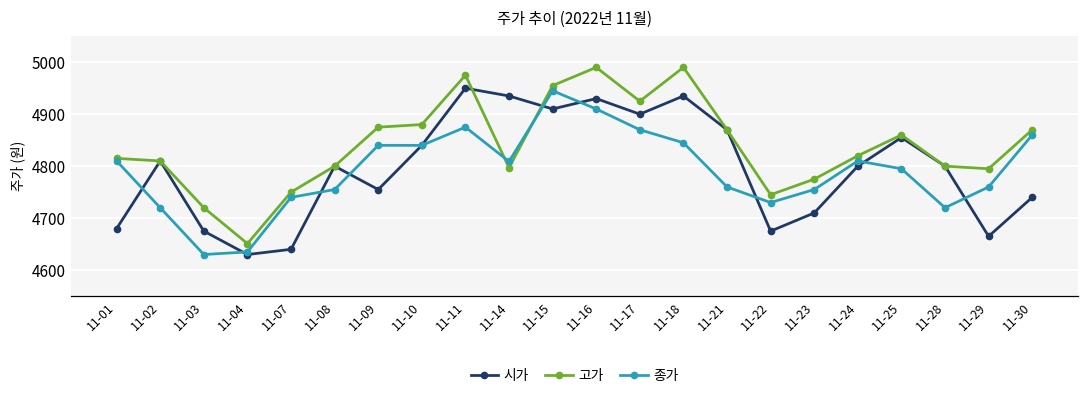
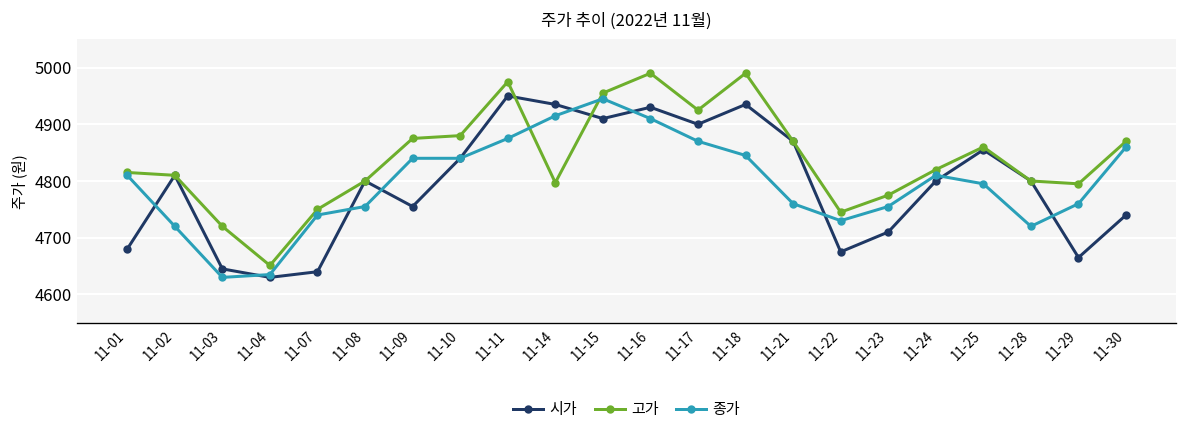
  {
    "시가": {
      "11-01": 4680,
-     "11-03": 4680,
+     "11-03": 4650,
      "11-07": 4640,
      "11-09": 4760,
      "11-11": 4950,
      "11-14": 4940,
      "11-15": 4910,
      "11-16": 4930,
      "11-17": 4900,
      "11-18": 4940,
      "11-22": 4680,
      "11-23": 4710,
      "11-24": 4800,
      "11-29": 4670,
      "11-30": 4740
    },
    "고가": {
      "11-03": 4720,
      "11-04": 4650,
      "11-07": 4750,
      "11-09": 4880,
      "11-10": 4880,
      "11-11": 4980,
      "11-14": 4800,
      "11-15": 4960,
      "11-16": 4990,
      "11-17": 4930,
      "11-18": 4990,
      "11-22": 4750,
      "11-23": 4780,
      "11-24": 4820,
      "11-29": 4800,
      "11-30": 4870
    },
    "종가": {
      "11-02": 4720,
      "11-03": 4630,
      "11-07": 4740,
      "11-08": 4760,
      "11-09": 4840,
      "11-11": 4880,
-     "11-14": 4810,
+     "11-14": 4920,
      "11-15": 4950,
      "11-16": 4910,
      "11-17": 4870,
      "11-18": 4850,
      "11-21": 4760,
      "11-22": 4730,
      "11-23": 4760,
      "11-24": 4810,
      "11-25": 4800,
      "11-28": 4720,
      "11-29": 4760,
      "11-30": 4860
    }
  }
